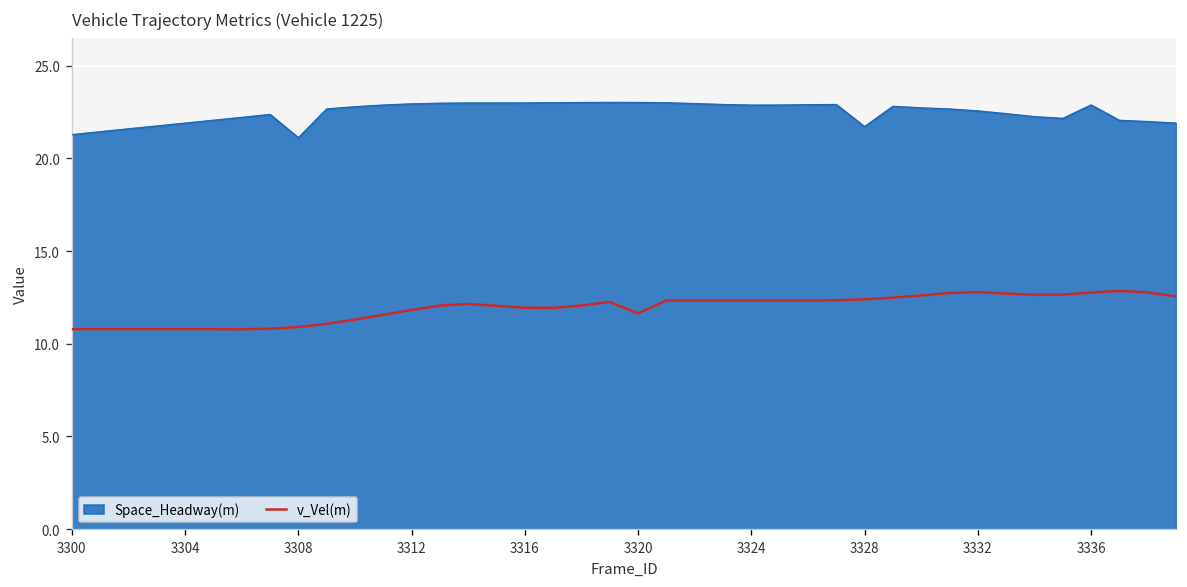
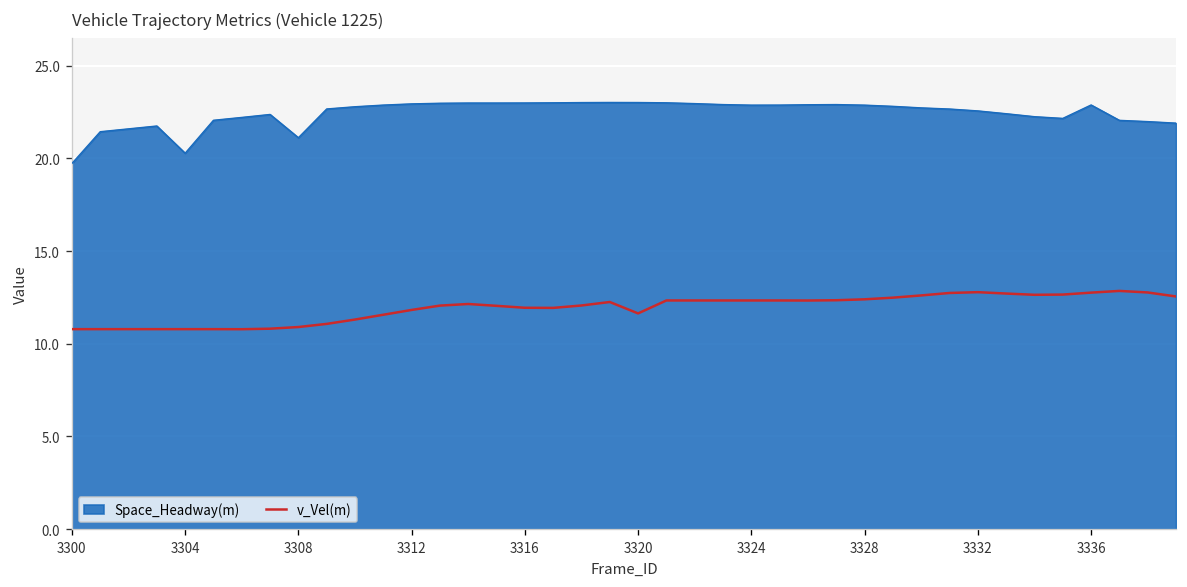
  {
    "Space_Headway(m)": {
-     "3300": 21.3,
-     "3304": 21.9,
+     "3300": 19.7,
+     "3304": 20.3,
      "3308": 21.1,
      "3312": 22.9,
      "3316": 23.0,
      "3320": 23.0,
      "3324": 22.9,
-     "3328": 21.7,
+     "3328": 22.9,
      "3332": 22.6,
      "3336": 22.9
    },
    "v_Vel(m)": {
      "3300": 10.8,
      "3304": 10.8,
      "3308": 10.9,
      "3312": 11.8,
      "3316": 11.9,
      "3320": 11.6,
      "3324": 12.3,
      "3328": 12.4,
      "3332": 12.8,
      "3336": 12.8
    }
  }
